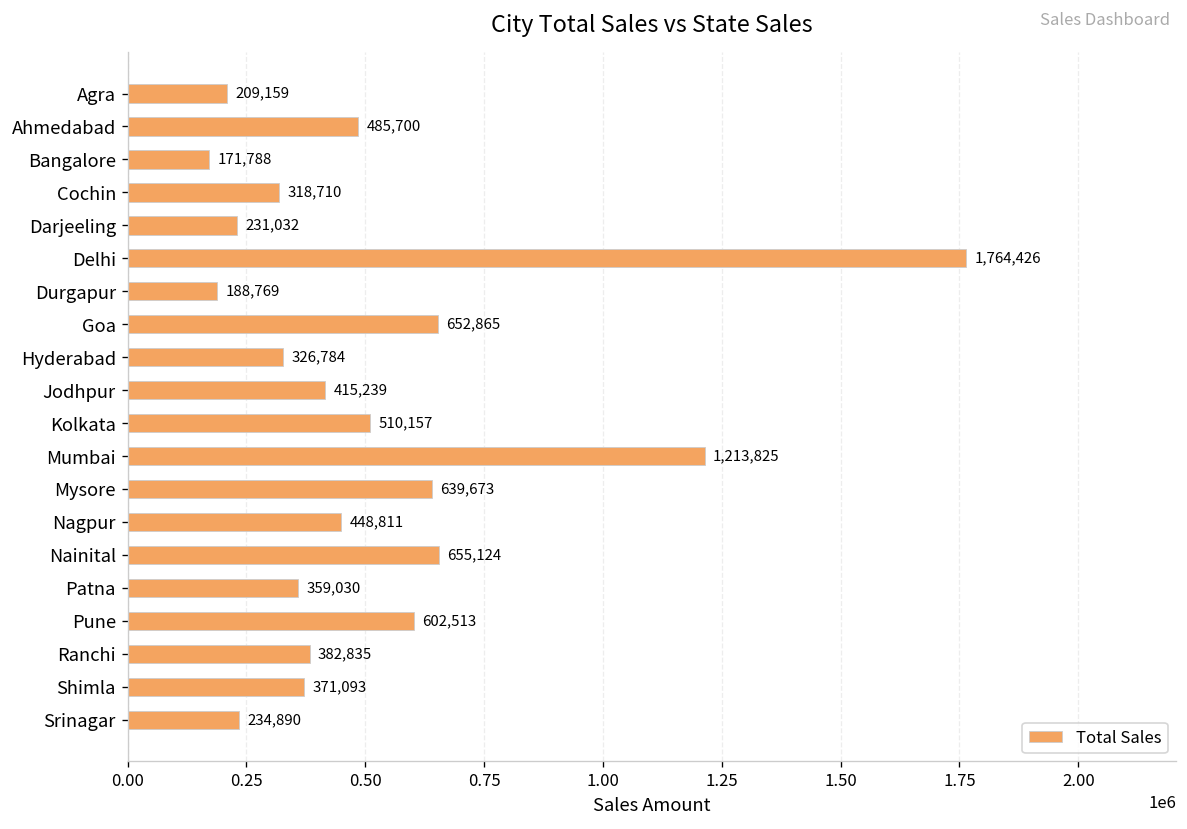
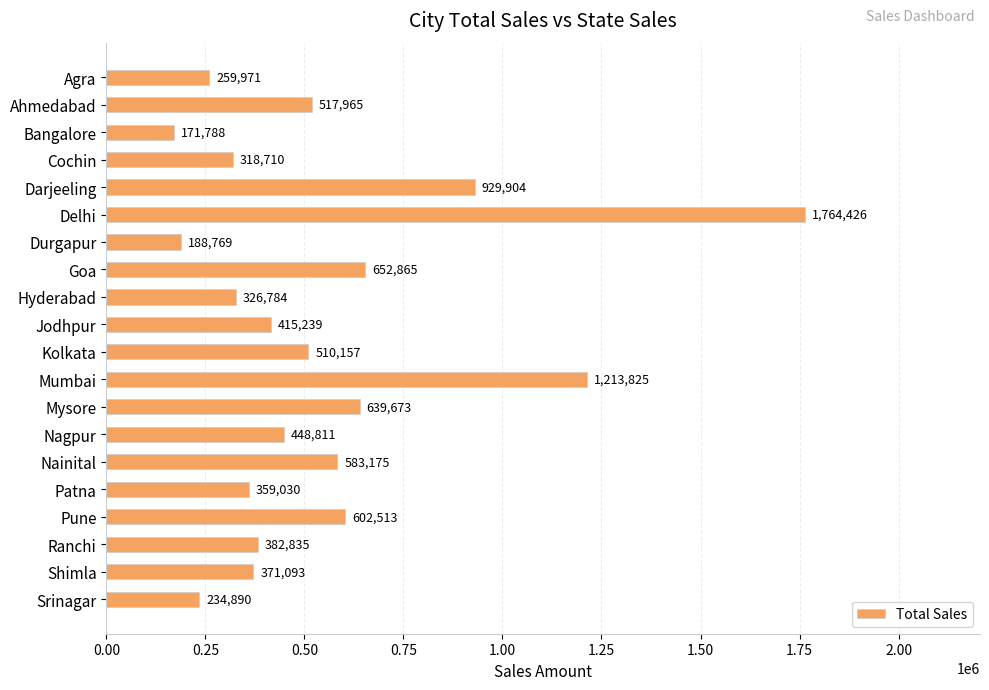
  {
-   "Agra": "209,159",
-   "Ahmedabad": "485,700",
+   "Agra": "259,971",
+   "Ahmedabad": "517,965",
    "Bangalore": "171,788",
    "Cochin": "318,710",
-   "Darjeeling": "231,032",
+   "Darjeeling": "929,904",
    "Delhi": "1,764,426",
    "Durgapur": "188,769",
    "Goa": "652,865",
    "Hyderabad": "326,784",
    "Jodhpur": "415,239",
    "Kolkata": "510,157",
    "Mumbai": "1,213,825",
    "Mysore": "639,673",
    "Nagpur": "448,811",
-   "Nainital": "655,124",
+   "Nainital": "583,175",
    "Patna": "359,030",
    "Pune": "602,513",
    "Ranchi": "382,835",
    "Shimla": "371,093",
    "Srinagar": "234,890"
  }
